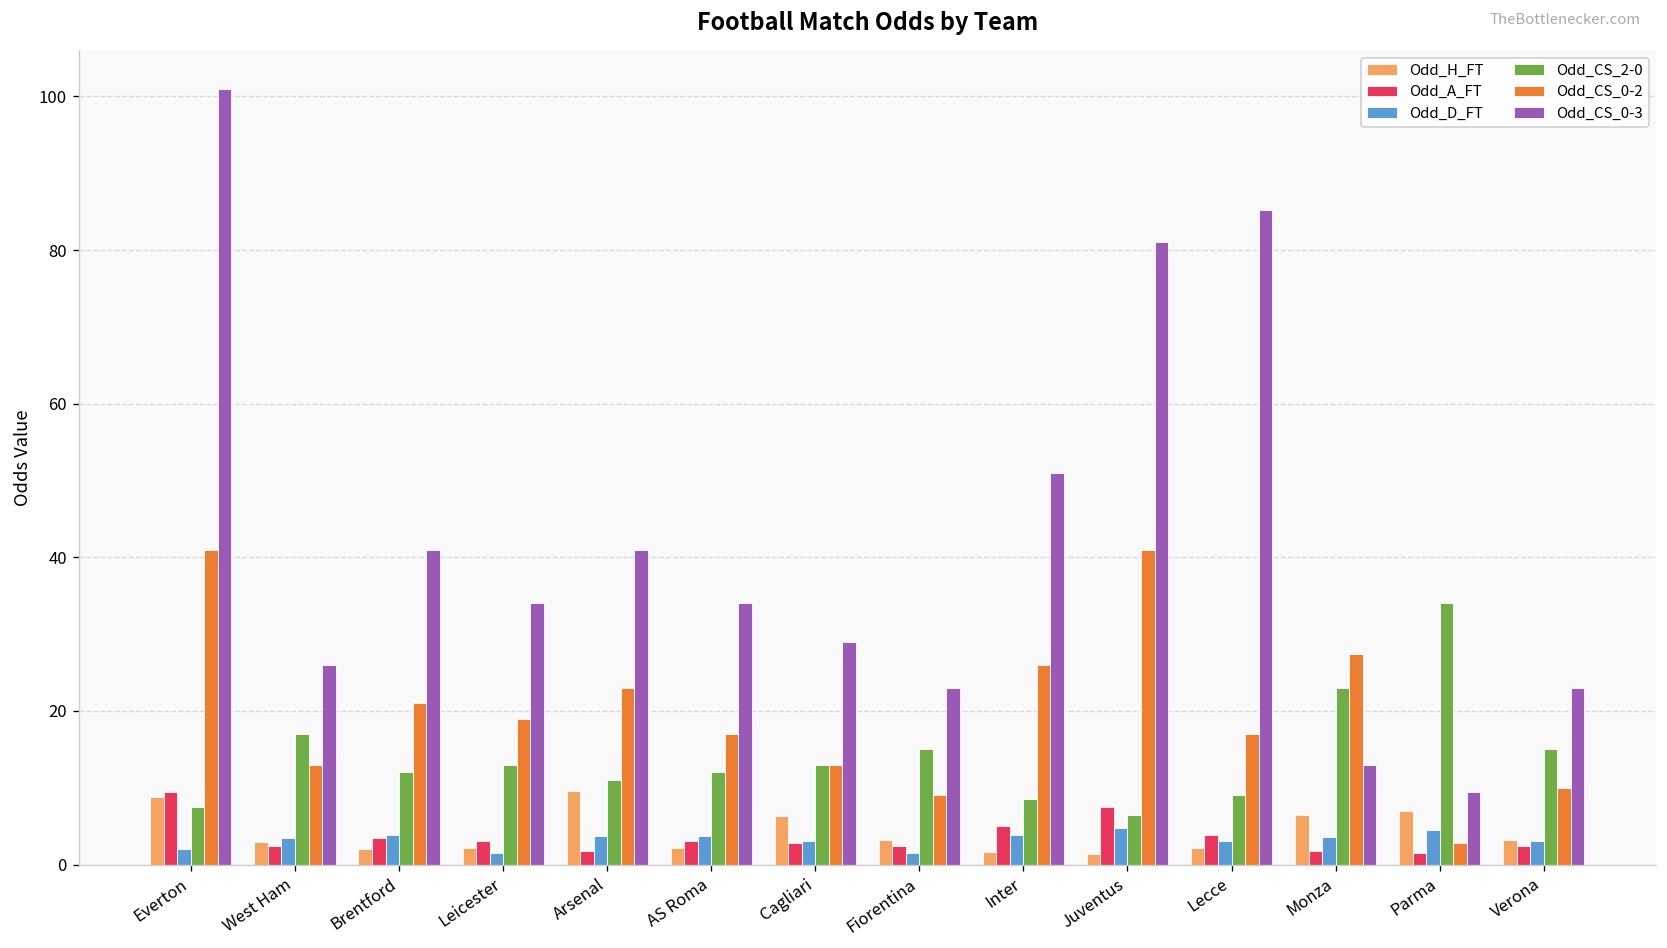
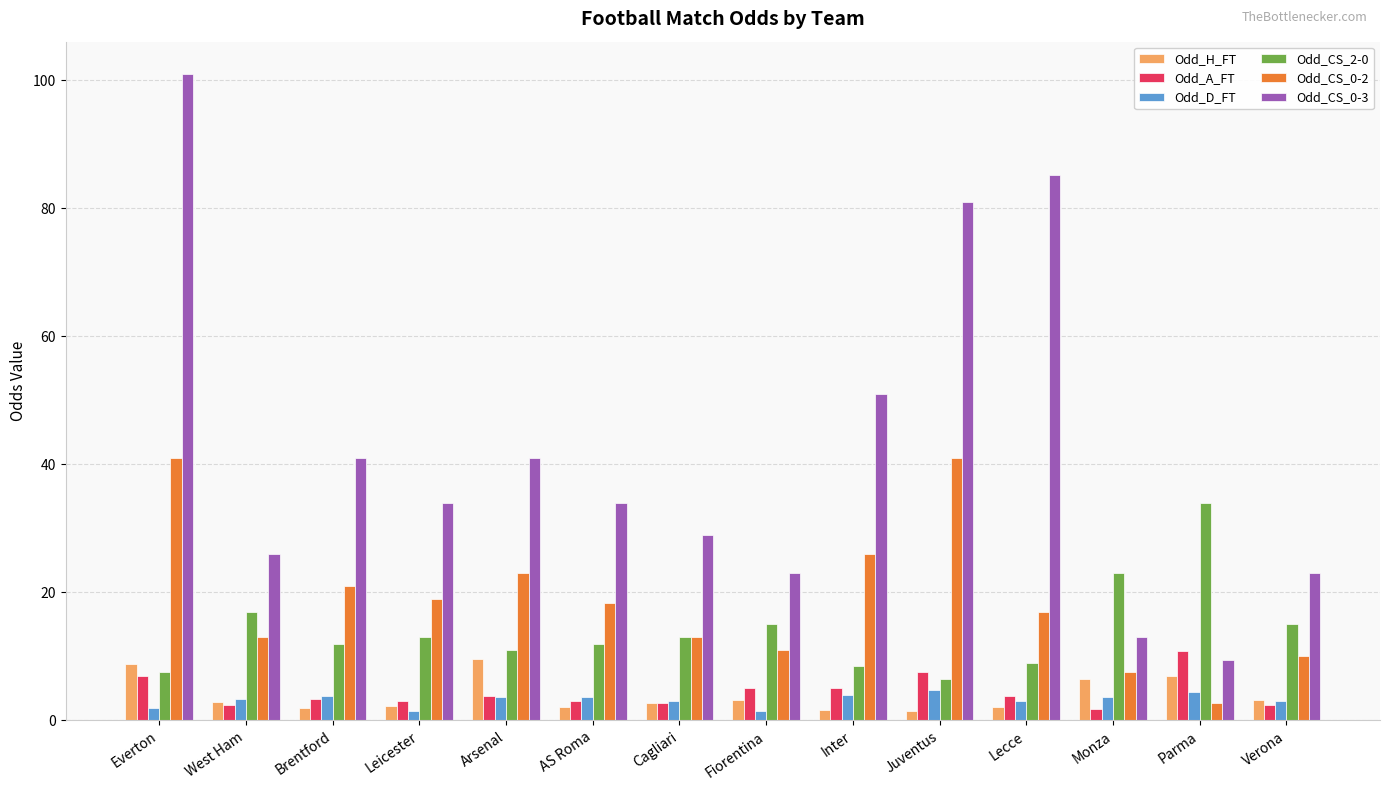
  {
    "Odd_H_FT": {
      "Everton": 9,
      "West Ham": 3,
      "Brentford": 2,
      "Leicester": 2,
      "Arsenal": 10,
      "AS Roma": 2,
-     "Cagliari": 6,
+     "Cagliari": 3,
      "Fiorentina": 3,
      "Inter": 2,
      "Juventus": 1,
      "Lecce": 2,
      "Monza": 6,
      "Parma": 7,
      "Verona": 3
    },
    "Odd_A_FT": {
-     "Everton": 9,
+     "Everton": 7,
      "West Ham": 2,
      "Brentford": 3,
      "Leicester": 3,
-     "Arsenal": 2,
+     "Arsenal": 4,
      "AS Roma": 3,
      "Cagliari": 3,
-     "Fiorentina": 2,
+     "Fiorentina": 5,
      "Inter": 5,
      "Juventus": 8,
      "Lecce": 4,
      "Monza": 2,
-     "Parma": 1,
+     "Parma": 11,
      "Verona": 2
    },
    "Odd_D_FT": {
      "Everton": 2,
      "West Ham": 3,
      "Brentford": 4,
      "Leicester": 2,
      "Arsenal": 4,
      "AS Roma": 4,
      "Cagliari": 3,
      "Fiorentina": 2,
      "Inter": 4,
      "Juventus": 5,
      "Lecce": 3,
      "Monza": 4,
      "Parma": 5,
      "Verona": 3
    },
    "Odd_CS_2-0": {
      "Everton": 8,
      "West Ham": 17,
      "Brentford": 12,
      "Leicester": 13,
      "Arsenal": 11,
      "AS Roma": 12,
      "Cagliari": 13,
      "Fiorentina": 15,
      "Inter": 9,
      "Juventus": 7,
      "Lecce": 9,
      "Monza": 23,
      "Parma": 34,
      "Verona": 15
    },
    "Odd_CS_0-2": {
      "Everton": 41,
      "West Ham": 13,
      "Brentford": 21,
      "Leicester": 19,
      "Arsenal": 23,
-     "AS Roma": 17,
+     "AS Roma": 18,
      "Cagliari": 13,
-     "Fiorentina": 9,
+     "Fiorentina": 11,
      "Inter": 26,
      "Juventus": 41,
      "Lecce": 17,
-     "Monza": 27,
+     "Monza": 8,
      "Parma": 3,
      "Verona": 10
    },
    "Odd_CS_0-3": {
      "Everton": 101,
      "West Ham": 26,
      "Brentford": 41,
      "Leicester": 34,
      "Arsenal": 41,
      "AS Roma": 34,
      "Cagliari": 29,
      "Fiorentina": 23,
      "Inter": 51,
      "Juventus": 81,
      "Lecce": 85,
      "Monza": 13,
      "Parma": 10,
      "Verona": 23
    }
  }
